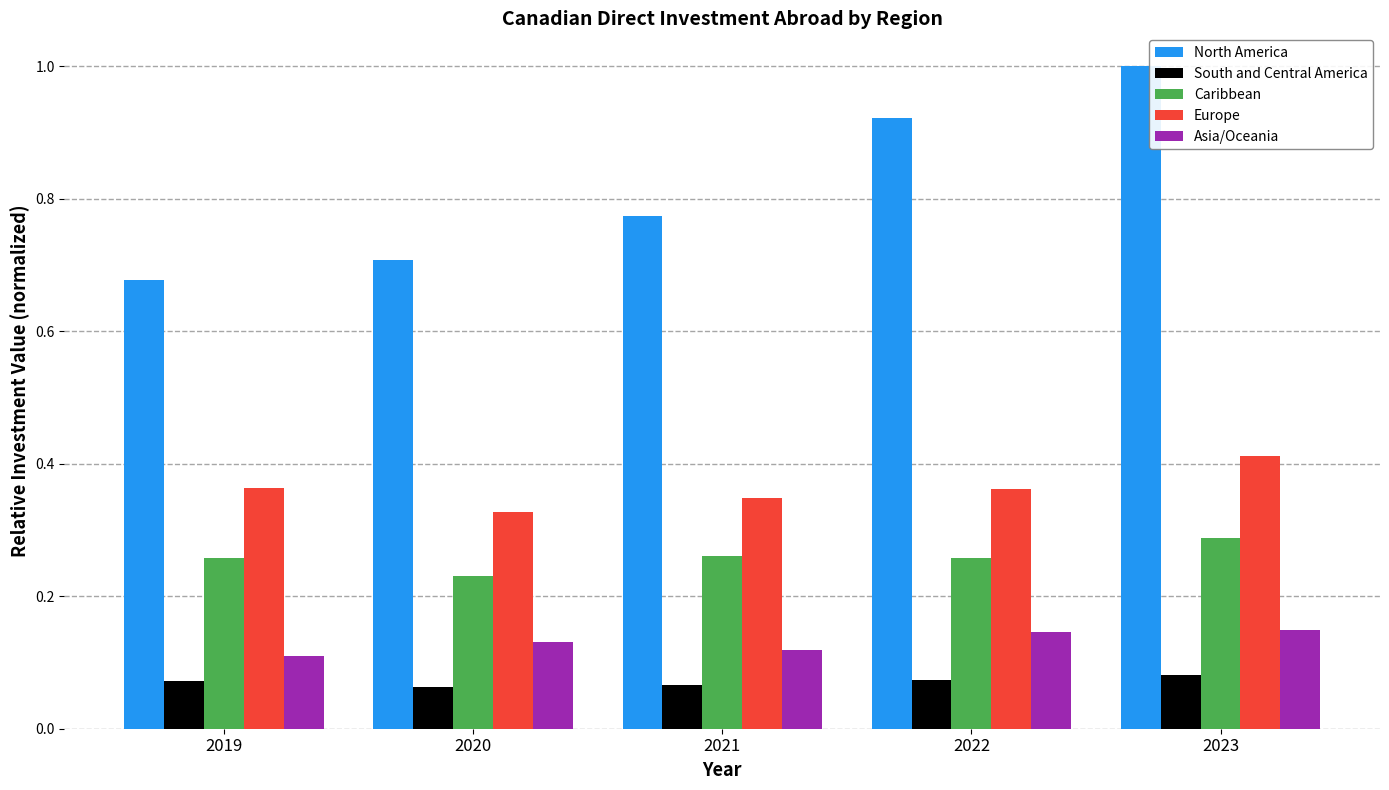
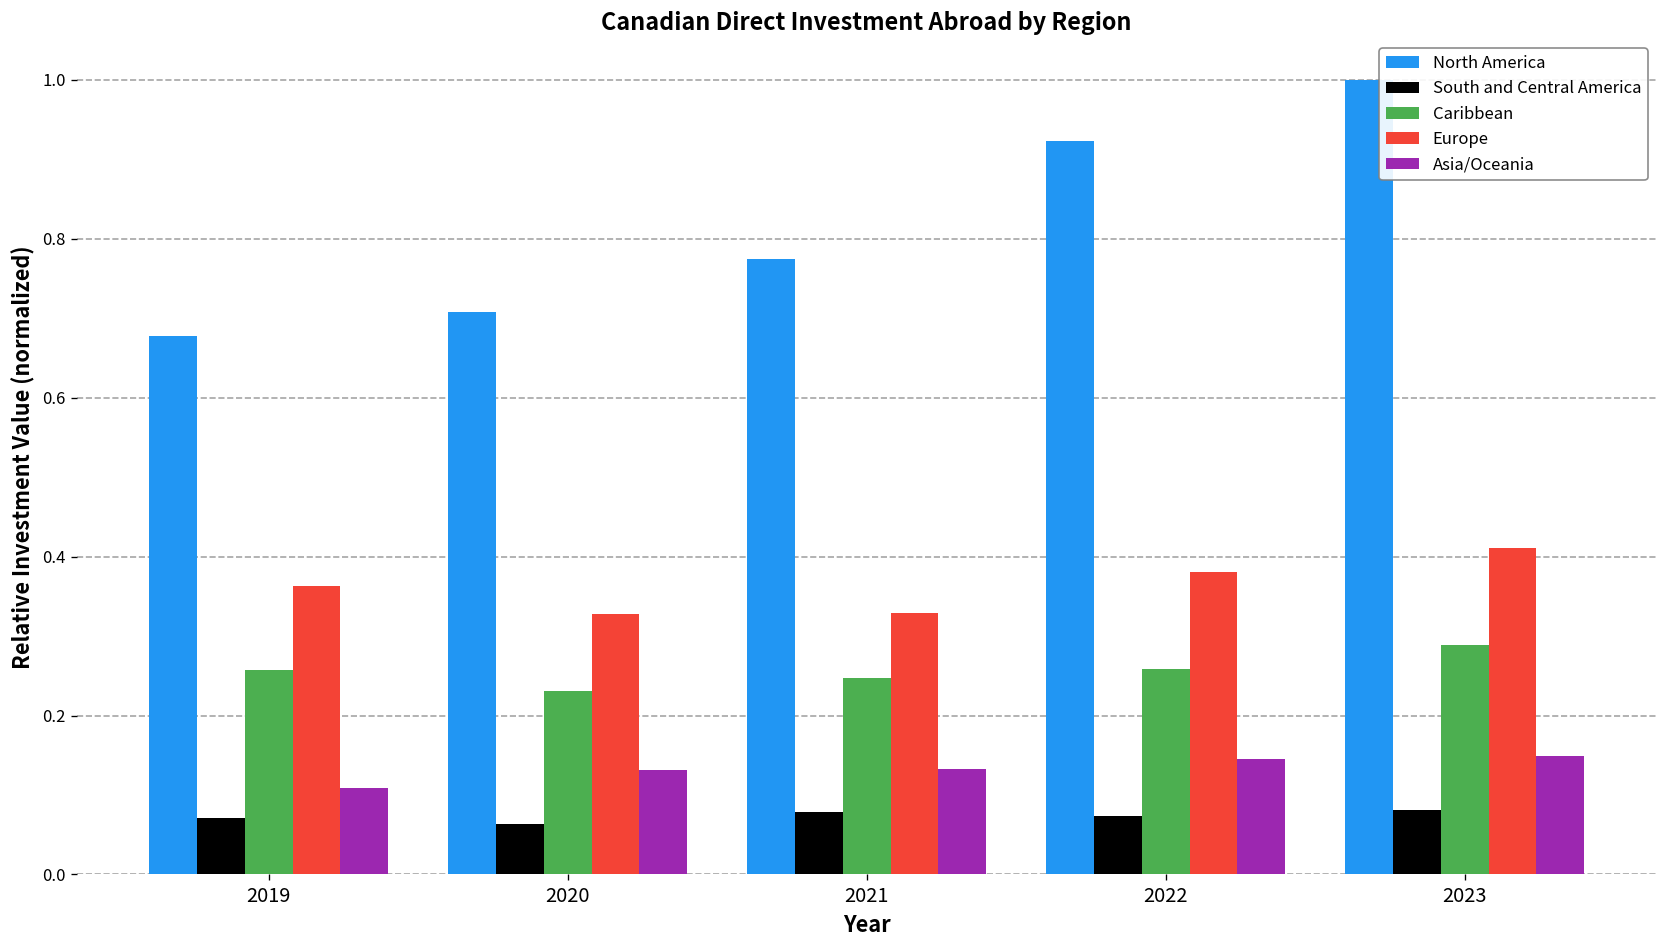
  {
    "North America": {
      "2019": 0.68,
      "2020": 0.71,
      "2021": 0.77,
      "2022": 0.92,
      "2023": 1.00
    },
    "South and Central America": {
      "2019": 0.07,
      "2020": 0.06,
-     "2021": 0.07,
+     "2021": 0.08,
      "2022": 0.07,
      "2023": 0.08
    },
    "Caribbean": {
      "2019": 0.26,
      "2020": 0.23,
-     "2021": 0.26,
+     "2021": 0.25,
      "2022": 0.26,
      "2023": 0.29
    },
    "Europe": {
      "2019": 0.36,
      "2020": 0.33,
-     "2021": 0.35,
-     "2022": 0.36,
+     "2021": 0.33,
+     "2022": 0.38,
      "2023": 0.41
    },
    "Asia/Oceania": {
      "2019": 0.11,
      "2020": 0.13,
-     "2021": 0.12,
+     "2021": 0.13,
      "2022": 0.15,
      "2023": 0.15
    }
  }
